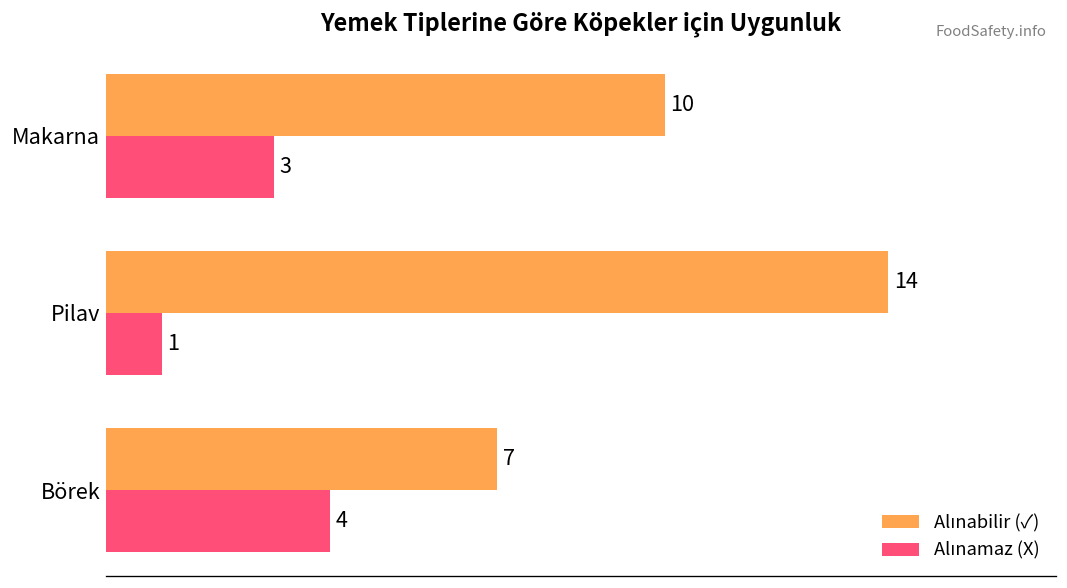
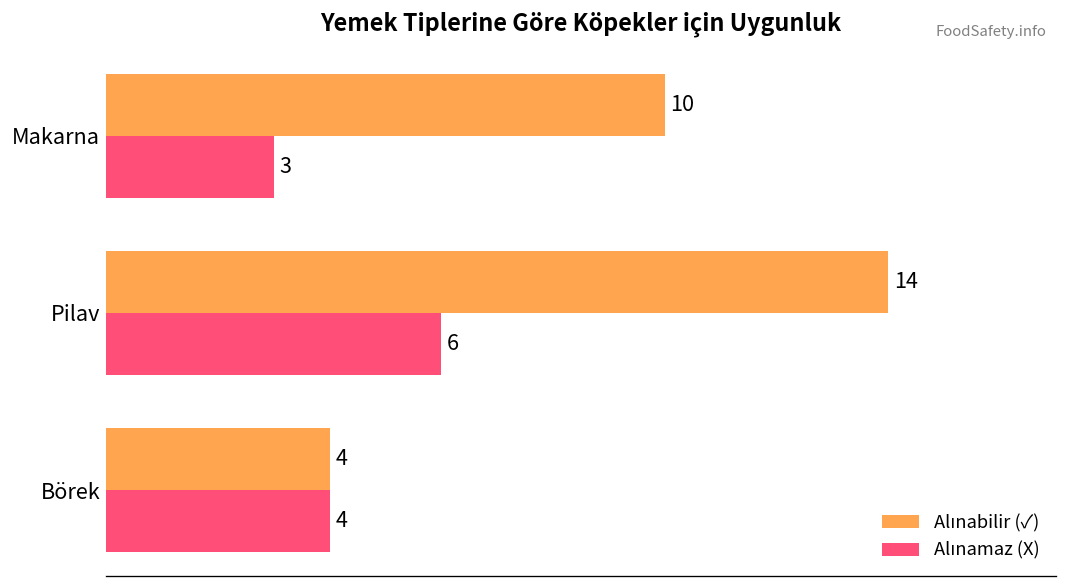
  {
    "Alınabilir (✓)": {
      "Makarna": 10,
      "Pilav": 14,
-     "Börek": 7
+     "Börek": 4
    },
    "Alınamaz (X)": {
      "Makarna": 3,
-     "Pilav": 1,
+     "Pilav": 6,
      "Börek": 4
    }
  }
